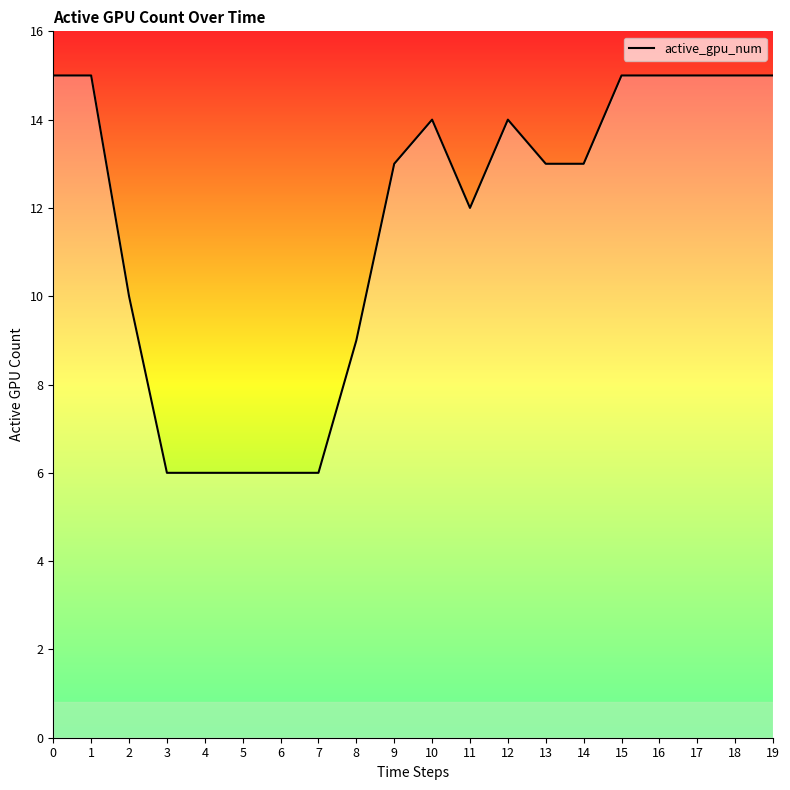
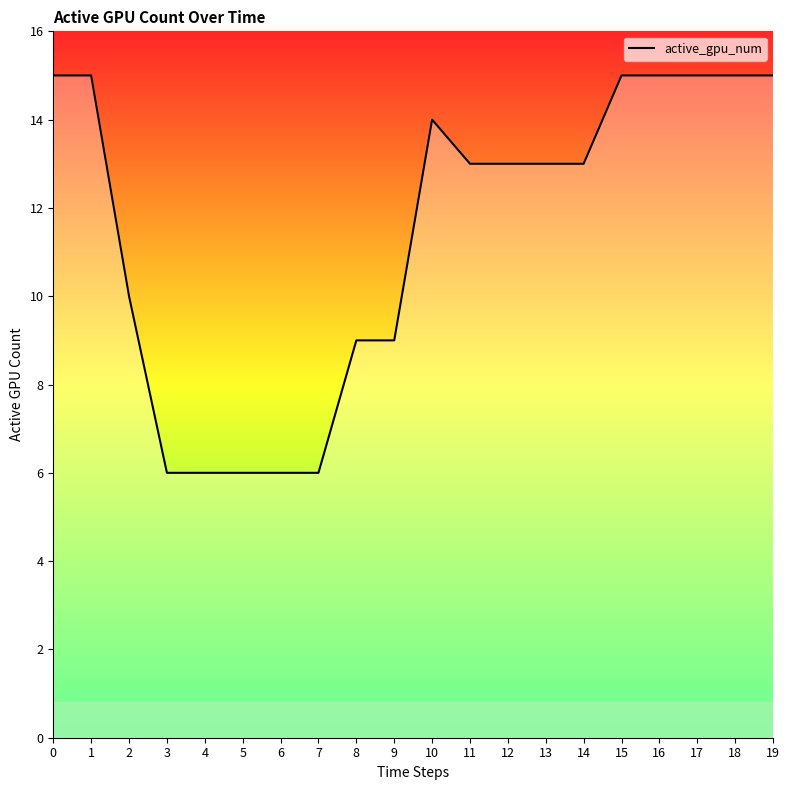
  {
    "0": 15,
    "1": 15,
    "2": 10,
    "3": 6,
    "4": 6,
    "5": 6,
    "6": 6,
    "7": 6,
    "8": 9,
-   "9": 13,
+   "9": 9,
    "10": 14,
-   "11": 12,
-   "12": 14,
+   "11": 13,
+   "12": 13,
    "13": 13,
    "14": 13,
    "15": 15,
    "16": 15,
    "17": 15,
    "18": 15,
    "19": 15
  }
